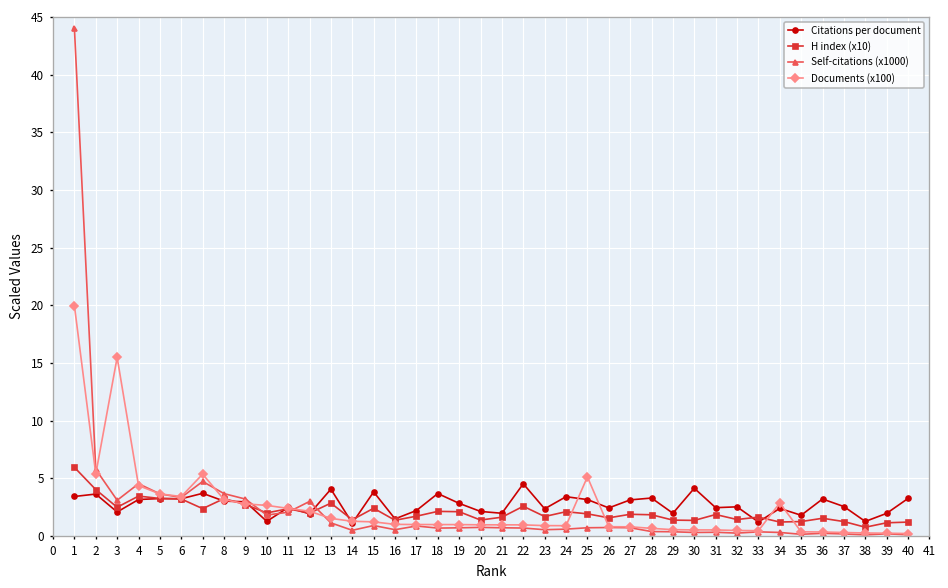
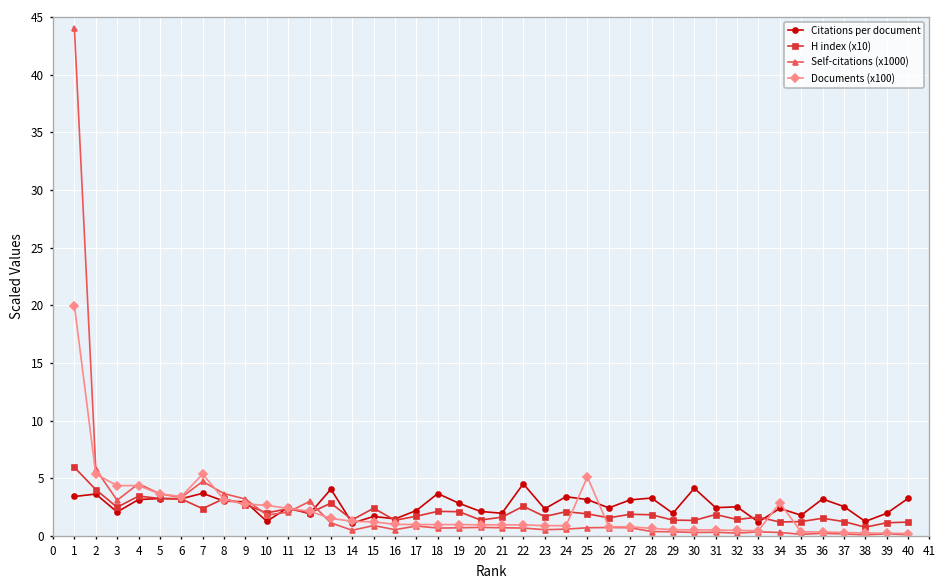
  {
    "Citations per document": {
      "1": 3,
      "2": 4,
      "3": 2,
      "4": 3,
      "7": 4,
      "10": 1,
      "13": 4,
-     "15": 4,
+     "15": 2,
      "17": 2,
      "18": 4,
      "19": 3,
      "20": 2,
      "21": 2,
      "22": 5,
      "23": 2,
      "24": 3,
      "25": 3,
      "26": 2,
      "27": 3,
      "28": 3,
      "29": 2,
      "30": 4,
      "31": 2,
      "32": 3,
      "33": 1,
      "34": 2,
      "35": 2,
      "36": 3,
      "37": 3,
      "38": 1,
      "39": 2,
      "40": 3
    },
    "Documents (x100)": {
      "1": 20,
      "2": 5,
-     "3": 15,
+     "3": 4,
      "7": 5,
      "10": 3,
      "13": 2,
      "15": 1,
      "16": 1,
      "18": 1,
      "19": 1,
      "22": 1,
      "23": 1,
      "24": 1,
      "25": 5,
      "28": 1,
      "34": 3
    }
  }
